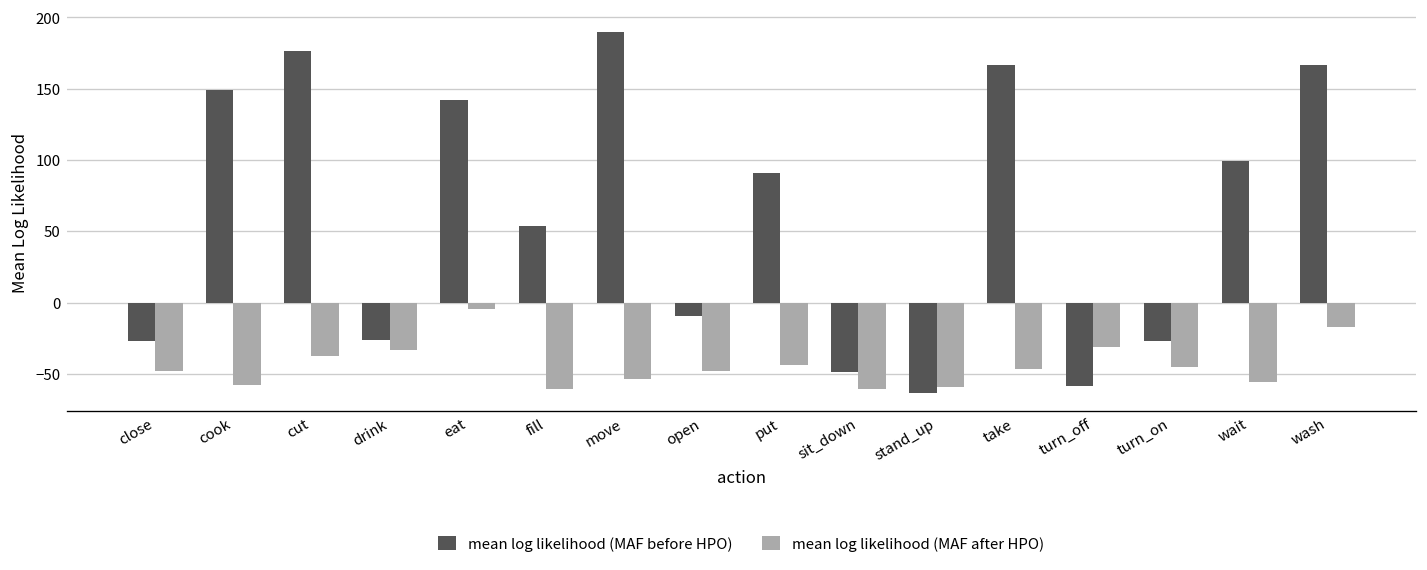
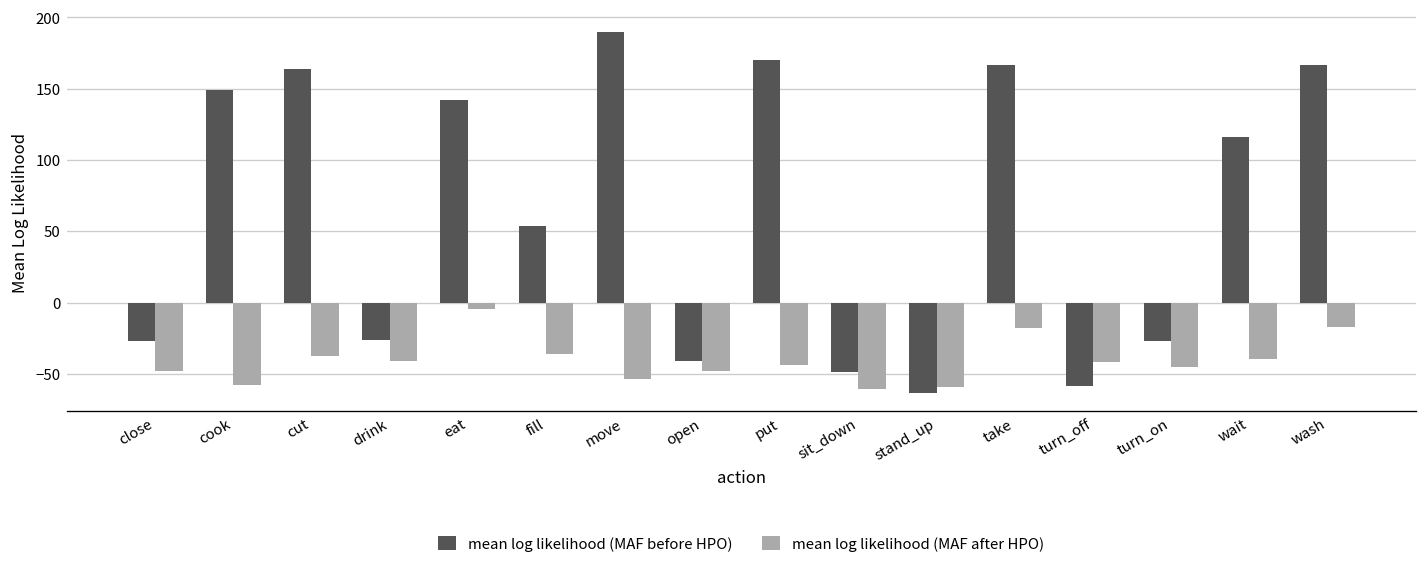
  {
    "mean log likelihood (MAF before HPO)": {
      "close": -27,
      "cook": 149,
-     "cut": 176,
+     "cut": 164,
      "drink": -26,
      "eat": 142,
      "fill": 53,
      "move": 190,
-     "open": -9,
-     "put": 91,
+     "open": -41,
+     "put": 170,
      "sit_down": -49,
      "stand_up": -64,
      "take": 167,
      "turn_off": -58,
      "turn_on": -27,
-     "wait": 99,
+     "wait": 116,
      "wash": 167
    },
    "mean log likelihood (MAF after HPO)": {
      "close": -48,
      "cook": -58,
      "cut": -37,
-     "drink": -33,
+     "drink": -41,
      "eat": -4,
-     "fill": -61,
+     "fill": -36,
      "move": -53,
      "open": -48,
      "put": -44,
      "sit_down": -60,
      "stand_up": -59,
-     "take": -46,
-     "turn_off": -31,
+     "take": -18,
+     "turn_off": -42,
      "turn_on": -45,
-     "wait": -56,
+     "wait": -40,
      "wash": -17
    }
  }
